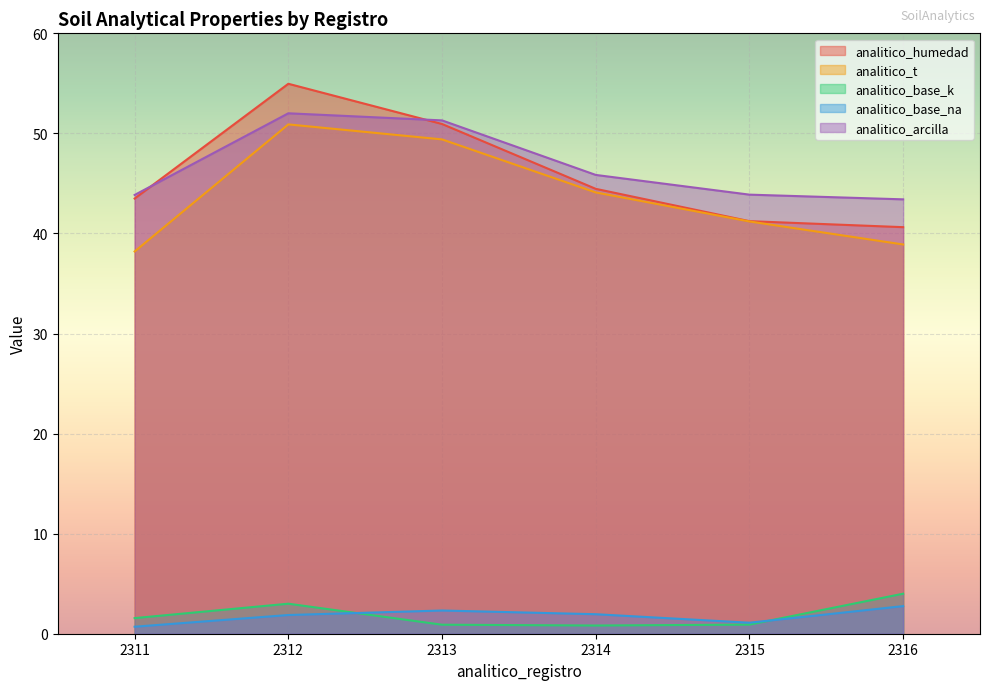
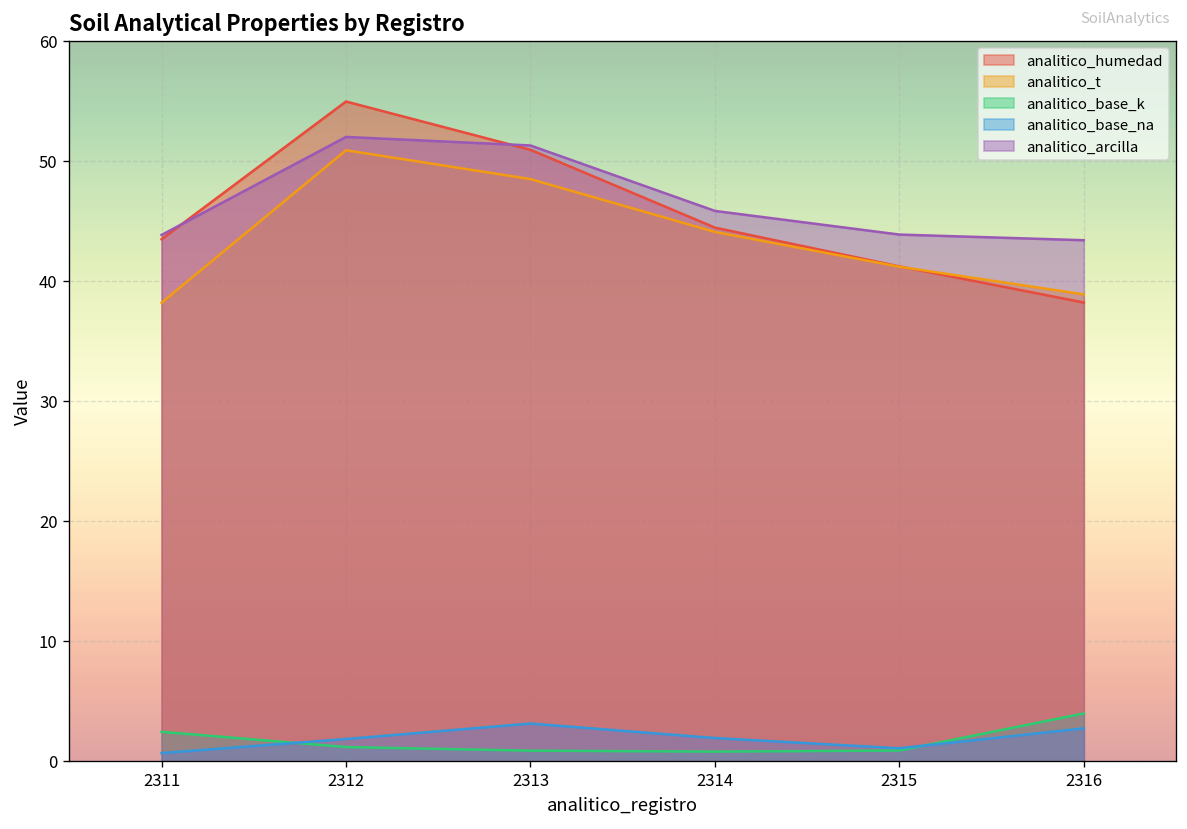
  {
    "analitico_humedad": {
      "2311": 43.5,
      "2312": 55.0,
      "2313": 50.9,
      "2314": 44.5,
-     "2316": 40.6
+     "2316": 38.2
    },
    "analitico_t": {
      "2311": 38.2,
      "2312": 50.9,
-     "2313": 49.4,
+     "2313": 48.5,
      "2314": 44.1,
      "2316": 38.9
    },
    "analitico_base_k": {
-     "2311": 1.6,
-     "2312": 3.0,
+     "2311": 2.5,
+     "2312": 1.2,
      "2313": 0.9,
      "2314": 0.8,
      "2316": 4.0
    },
    "analitico_base_na": {
      "2311": 0.7,
      "2312": 1.9,
-     "2313": 2.3,
+     "2313": 3.2,
      "2314": 2.0,
      "2316": 2.8
    },
    "analitico_arcilla": {
      "2311": 43.9,
      "2312": 52.0,
      "2313": 51.3,
      "2314": 45.9,
      "2315": 43.9,
      "2316": 43.4
    }
  }
